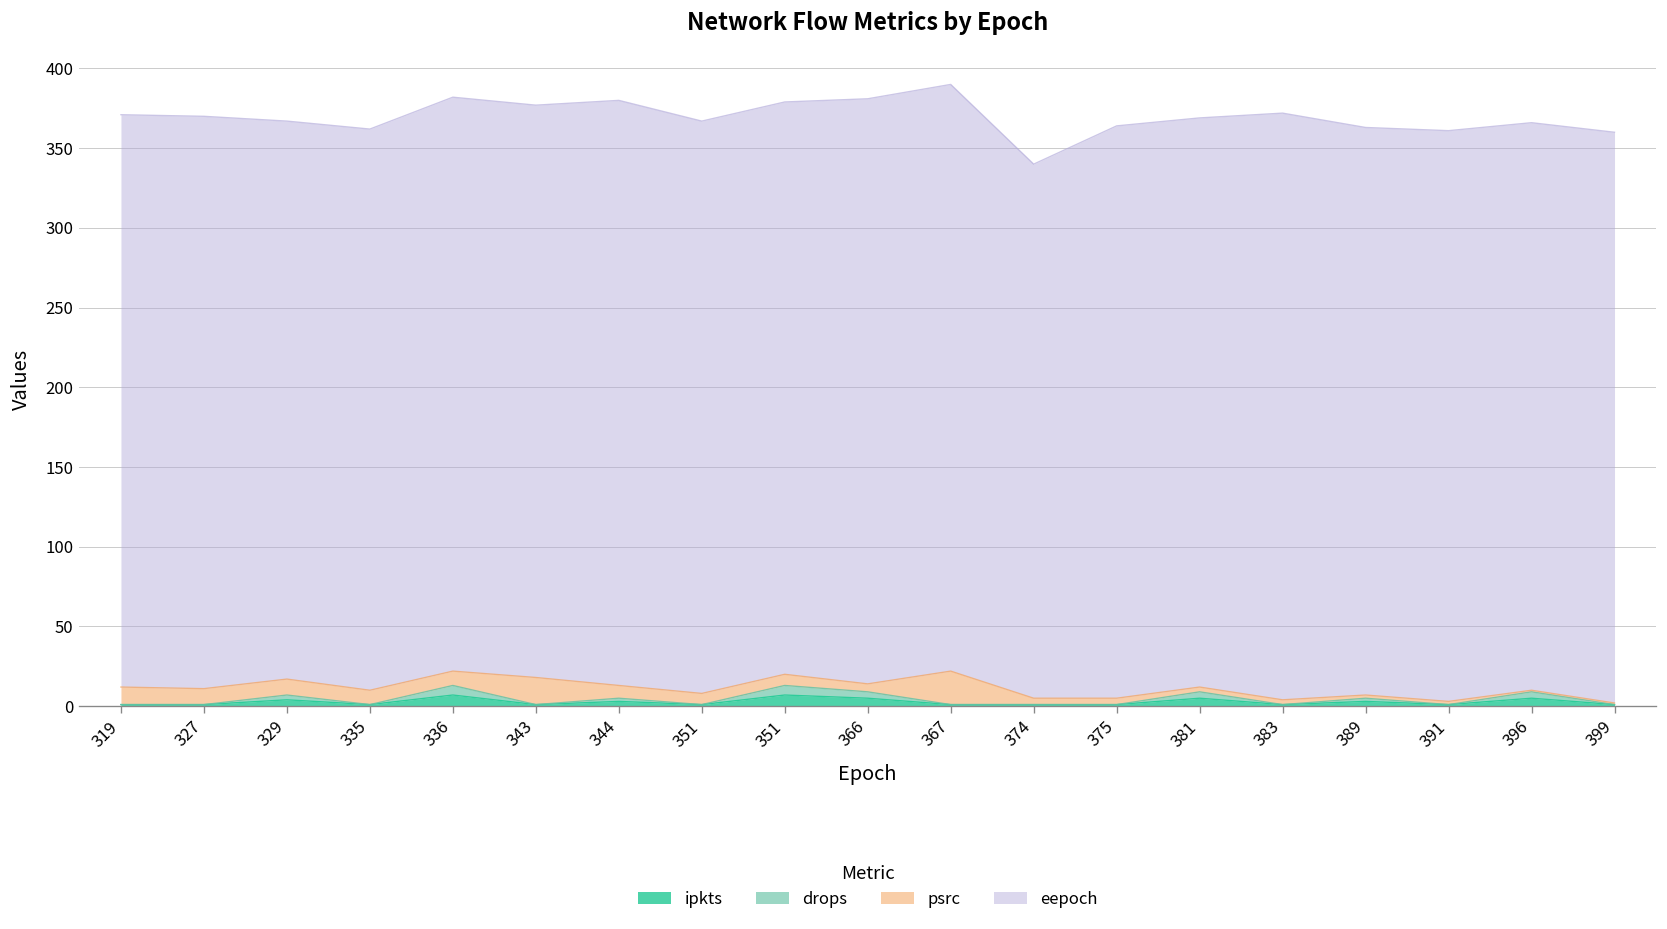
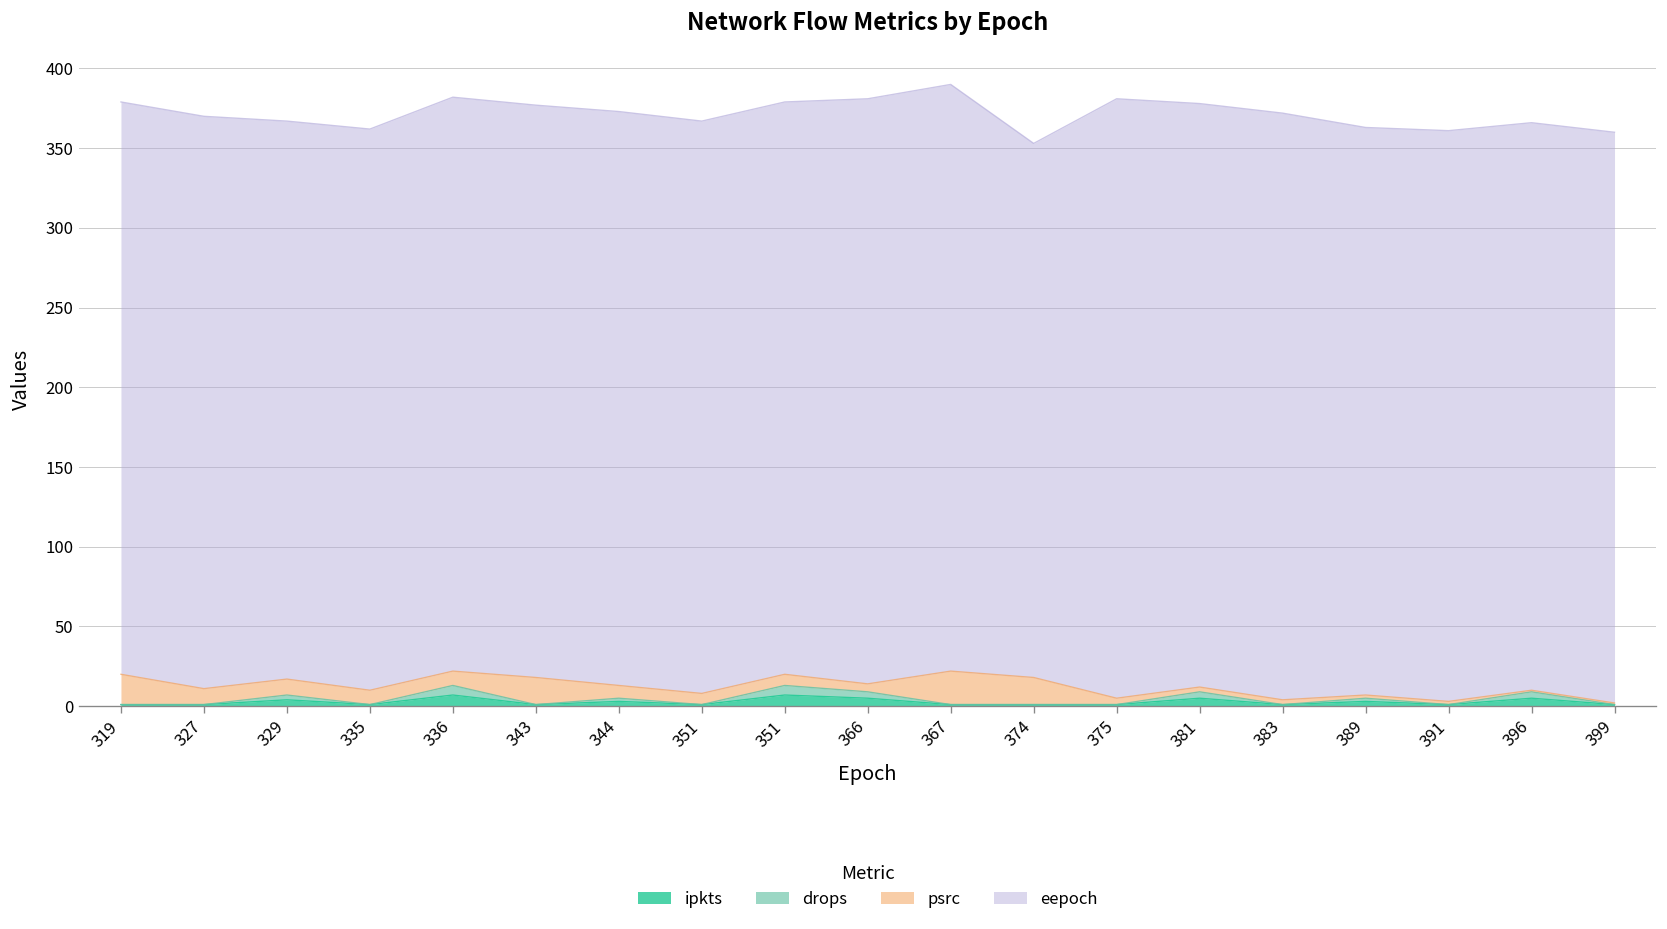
  {
    "psrc": {
-     "319": 11,
+     "319": 19,
      "327": 10,
      "329": 10,
      "335": 9,
      "336": 9,
      "343": 17,
      "344": 8,
      "366": 5,
      "367": 21,
-     "374": 4,
+     "374": 17,
      "375": 4,
      "381": 3,
      "383": 3,
      "389": 2,
      "391": 2
    },
    "eepoch": {
      "319": 359,
      "327": 359,
      "329": 350,
      "335": 352,
      "336": 360,
      "343": 359,
-     "344": 367,
+     "344": 360,
      "366": 367,
      "367": 368,
      "374": 335,
-     "375": 359,
-     "381": 357,
+     "375": 376,
+     "381": 366,
      "383": 368,
      "389": 356,
      "391": 358,
      "396": 356,
      "399": 358
    }
  }
